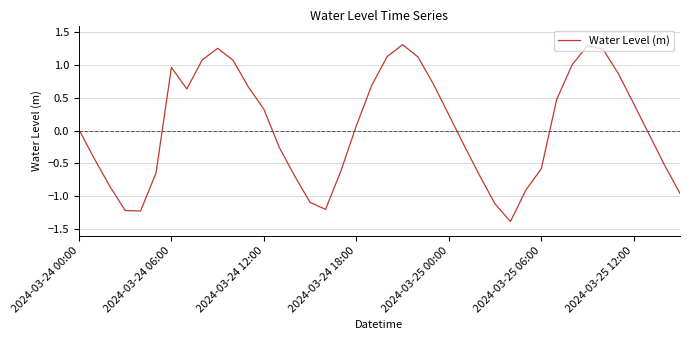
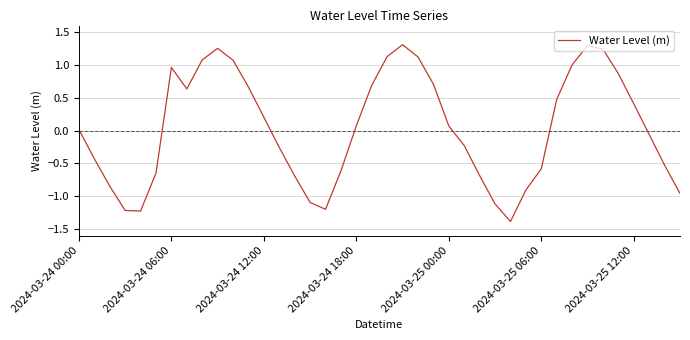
  {
    "2024-03-24 00:00": 0.0,
    "2024-03-24 06:00": 1.0,
-   "2024-03-24 12:00": 0.3,
+   "2024-03-24 12:00": 0.2,
    "2024-03-24 18:00": 0.1,
-   "2024-03-25 00:00": 0.2,
+   "2024-03-25 00:00": 0.1,
    "2024-03-25 06:00": -0.6,
    "2024-03-25 12:00": 0.4
  }
